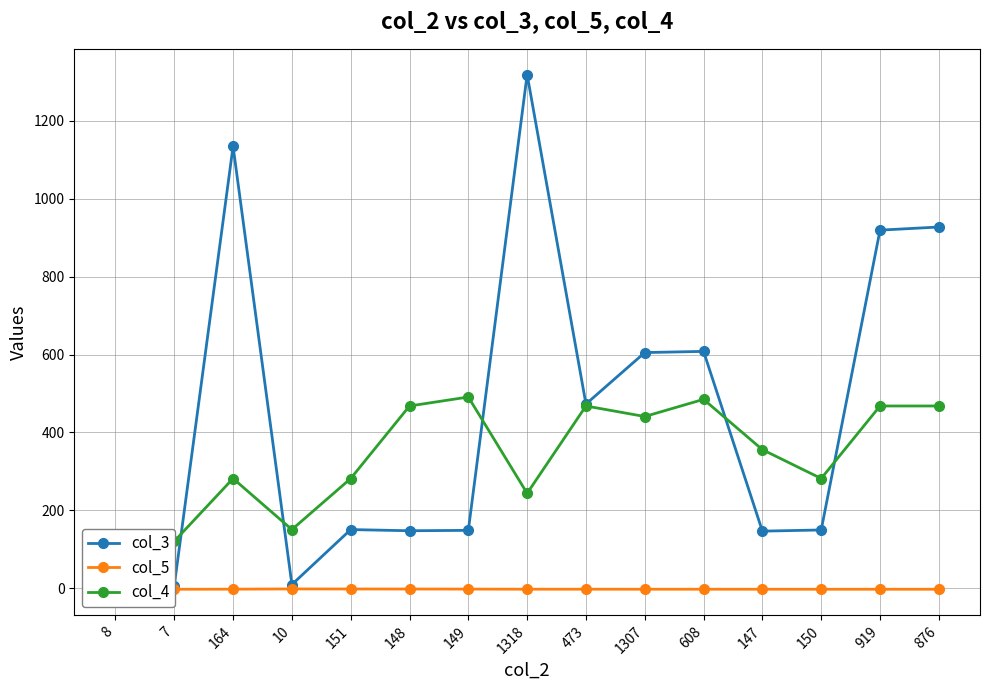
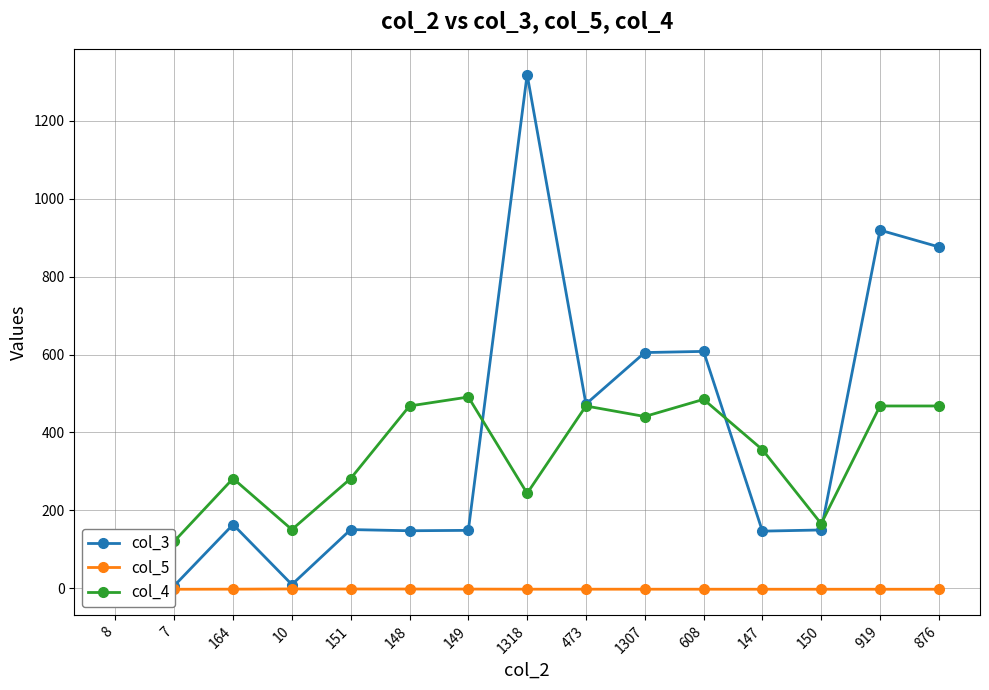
  {
    "col_3": {
-     "164": 1130,
+     "164": 160,
      "10": 10,
      "151": 150,
      "148": 150,
      "149": 150,
      "1318": 1320,
      "1307": 610,
      "608": 610,
      "147": 150,
      "150": 150,
      "919": 920,
-     "876": 930
+     "876": 880
    },
    "col_5": {
      "164": 0,
      "10": 0,
      "151": 0,
      "148": 0,
      "149": 0,
      "1318": 0,
      "473": 0,
      "1307": 0,
      "608": 0,
      "147": 0,
      "150": 0,
      "919": 0,
      "876": 0
    },
    "col_4": {
      "164": 280,
      "10": 150,
      "151": 280,
      "148": 470,
      "149": 490,
      "1318": 240,
      "1307": 440,
      "608": 490,
      "147": 360,
-     "150": 280,
+     "150": 170,
      "919": 470,
      "876": 470
    }
  }
